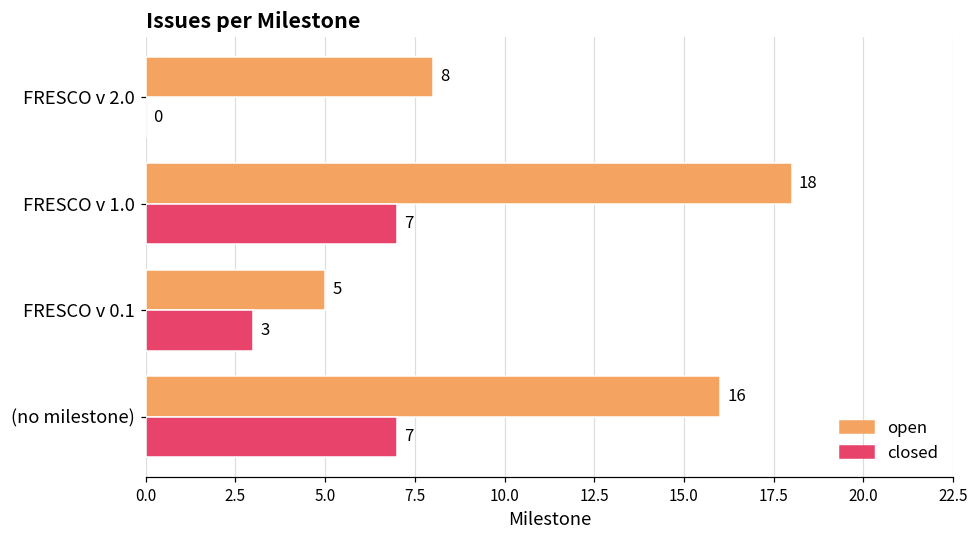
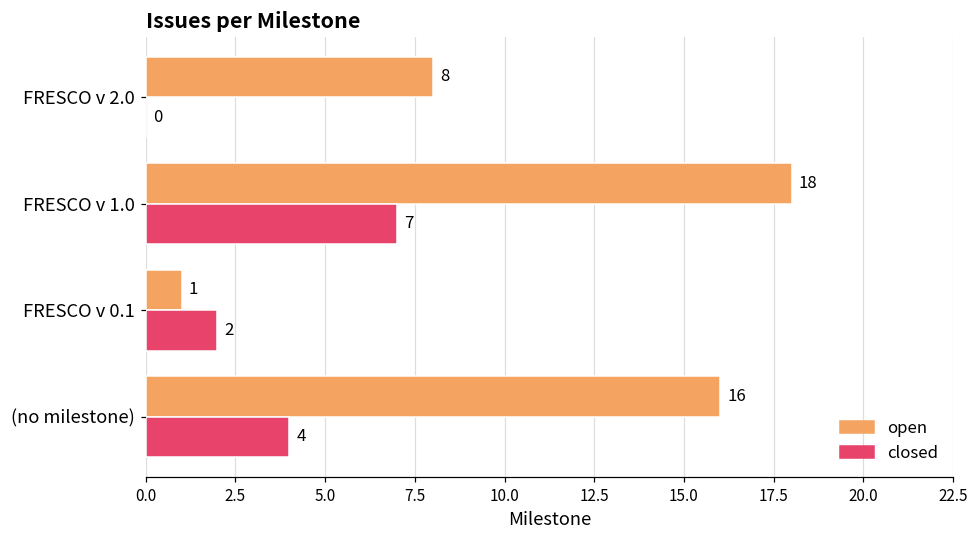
  {
    "open": {
      "FRESCO v 2.0": 8,
      "FRESCO v 1.0": 18,
-     "FRESCO v 0.1": 5,
+     "FRESCO v 0.1": 1,
      "(no milestone)": 16
    },
    "closed": {
      "FRESCO v 2.0": 0,
      "FRESCO v 1.0": 7,
-     "FRESCO v 0.1": 3,
-     "(no milestone)": 7
+     "FRESCO v 0.1": 2,
+     "(no milestone)": 4
    }
  }
